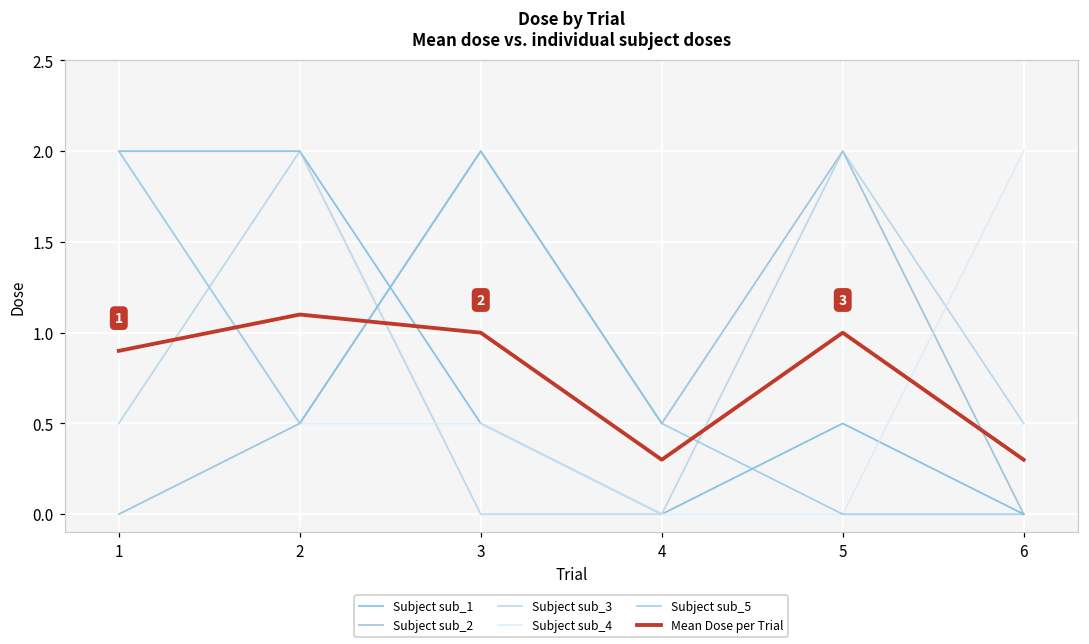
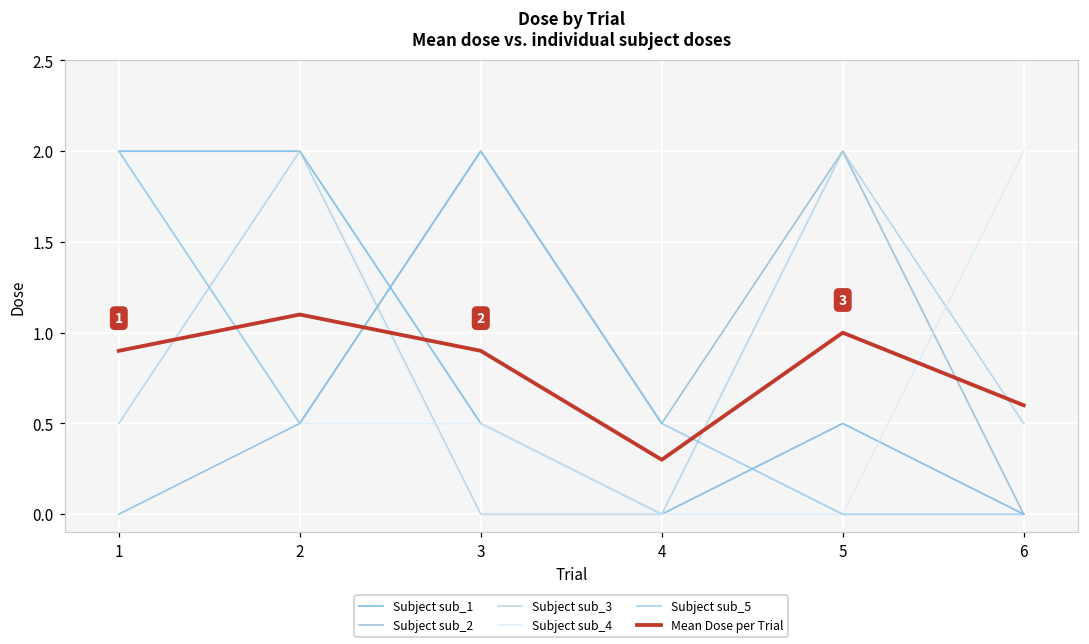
  {
    "Mean Dose per Trial": {
      "2": 1.1,
-     "3": 1.0,
+     "3": 0.9,
      "4": 0.3,
-     "6": 0.3
+     "6": 0.6
    }
  }
